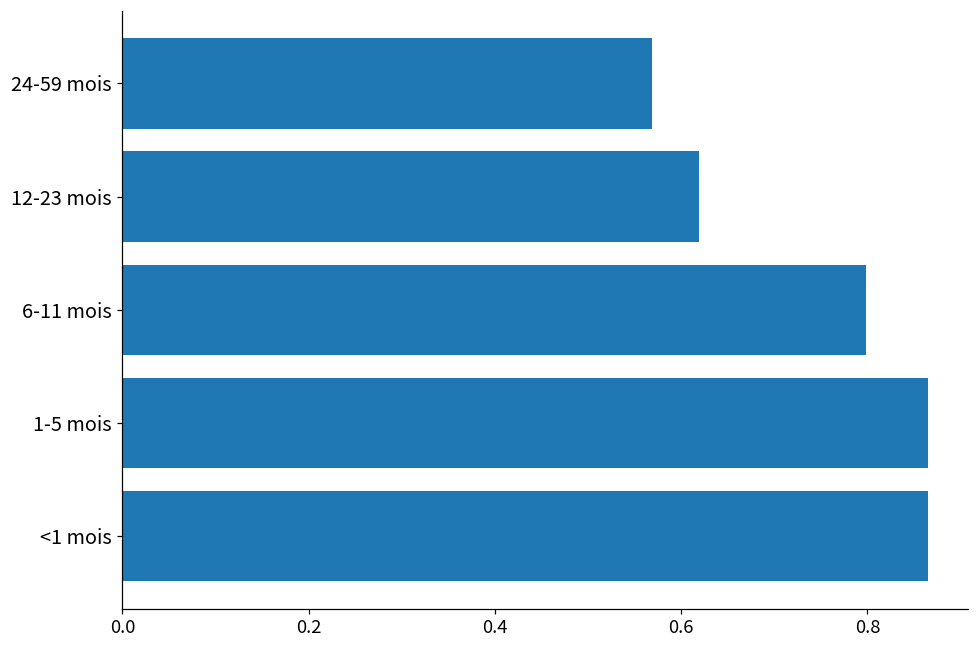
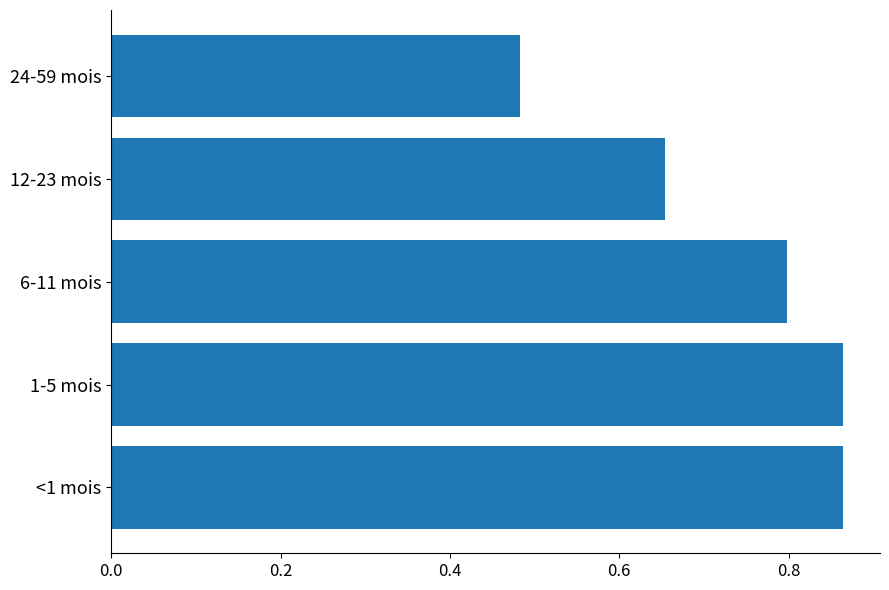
  {
-   "24-59 mois": 0.57,
-   "12-23 mois": 0.62,
+   "24-59 mois": 0.48,
+   "12-23 mois": 0.65,
    "6-11 mois": 0.80,
    "1-5 mois": 0.86,
    "<1 mois": 0.86
  }
